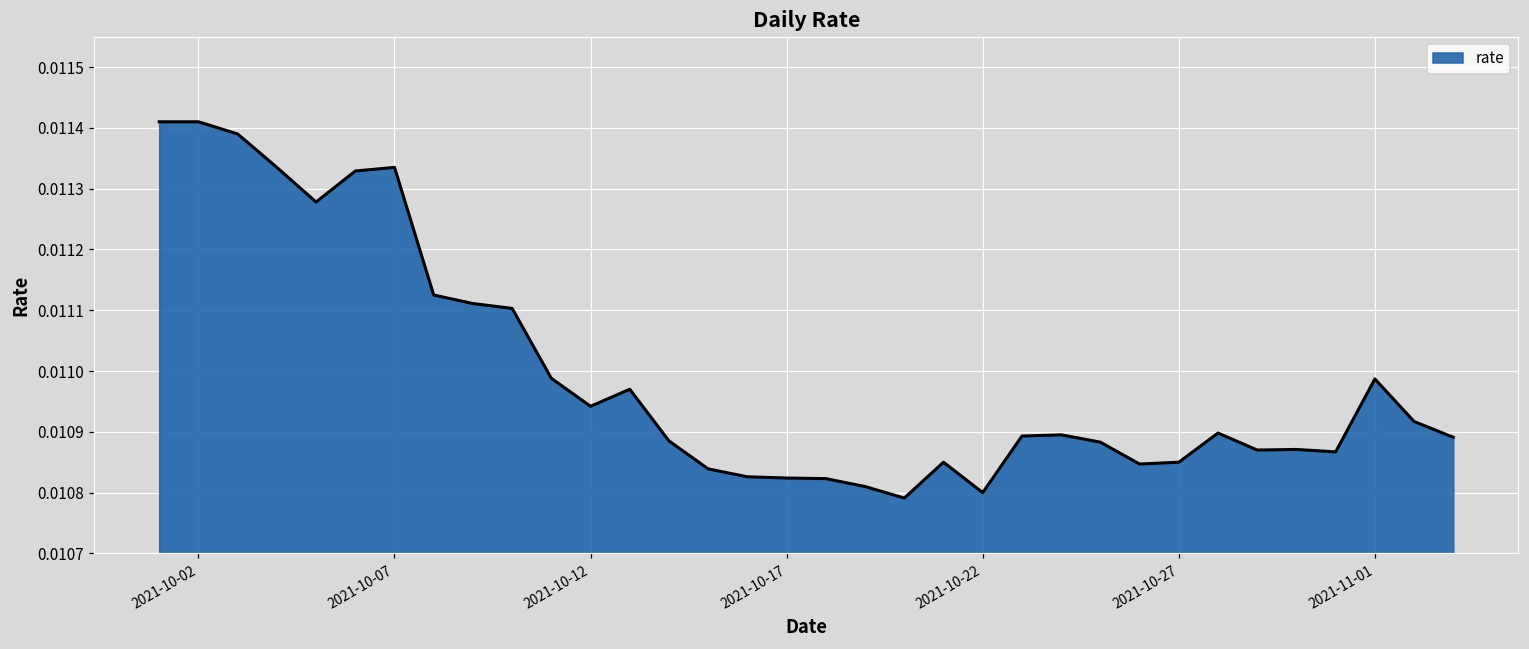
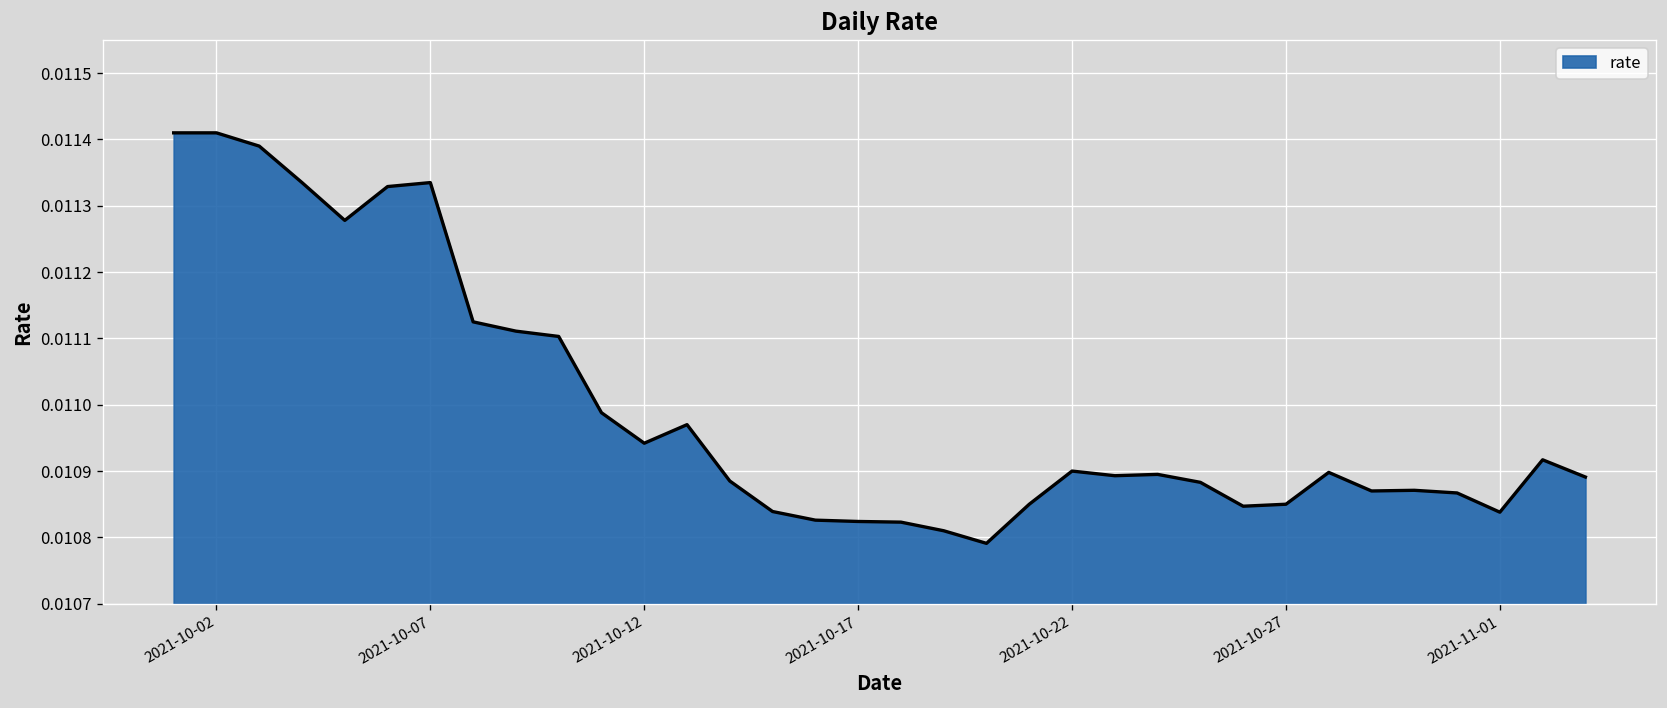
  {
    "2021-10-02": 0.01141,
    "2021-10-07": 0.01134,
    "2021-10-12": 0.01094,
    "2021-10-17": 0.01082,
-   "2021-10-22": 0.0108,
+   "2021-10-22": 0.0109,
    "2021-10-27": 0.01085,
-   "2021-11-01": 0.01099
+   "2021-11-01": 0.01084
  }
